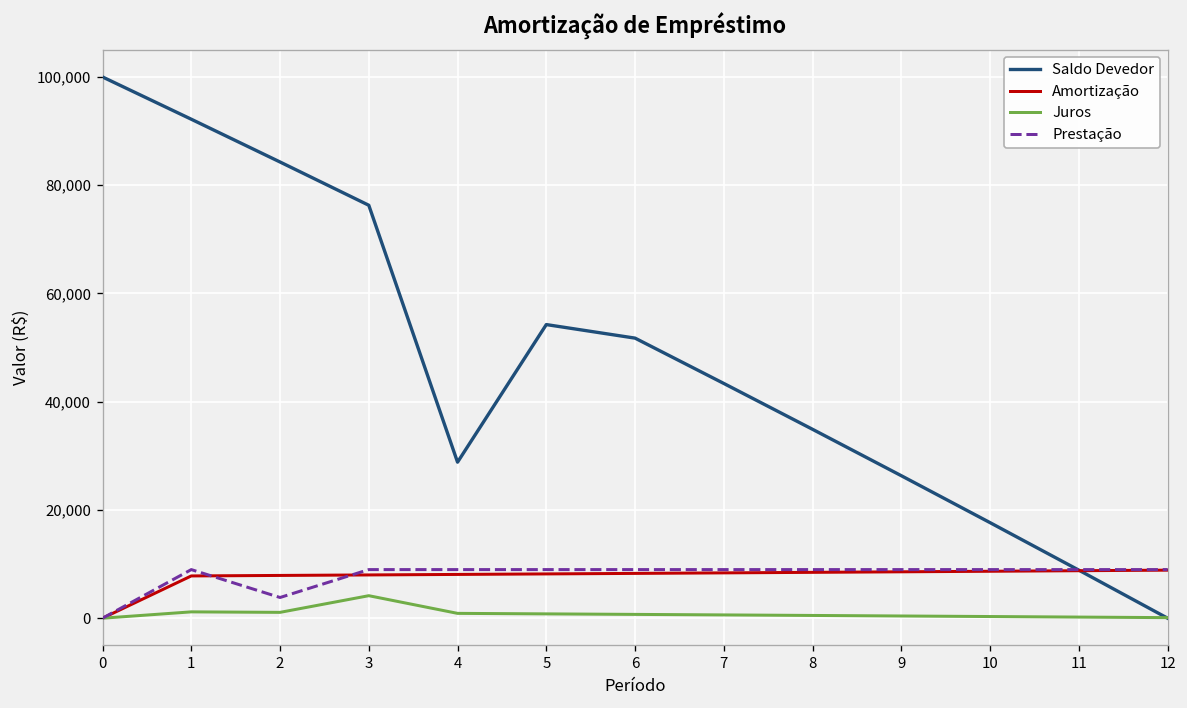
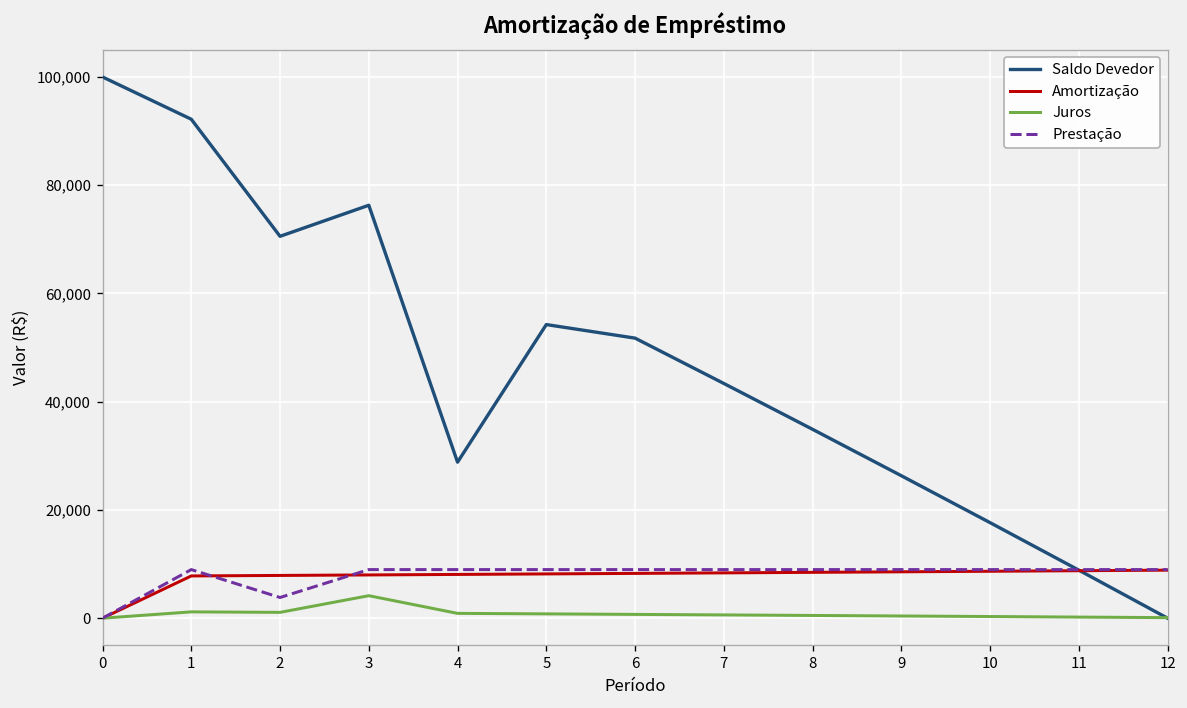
  {
    "Saldo Devedor": {
      "0": "100,000",
      "1": "92,000",
-     "2": "84,000",
+     "2": "71,000",
      "3": "76,000",
      "4": "29,000",
      "5": "54,000",
      "6": "52,000",
      "7": "43,000",
      "8": "35,000",
      "9": "26,000",
      "10": "18,000"
    },
    "Amortização": {
      "1": "8,000",
      "2": "8,000",
      "3": "8,000",
      "4": "8,000",
      "5": "8,000",
      "6": "8,000",
      "7": "8,000"
    },
    "Juros": {
      "1": "1,000",
      "2": "1,000",
      "3": "4,000",
      "4": "1,000",
      "5": "1,000",
      "6": "1,000",
      "7": "1,000",
      "8": "1,000",
      "9": "0",
      "10": "0",
      "11": "0"
    },
    "Prestação": {
      "1": "9,000",
      "2": "4,000",
      "3": "9,000",
      "4": "9,000",
      "5": "9,000",
      "6": "9,000",
      "7": "9,000"
    }
  }
